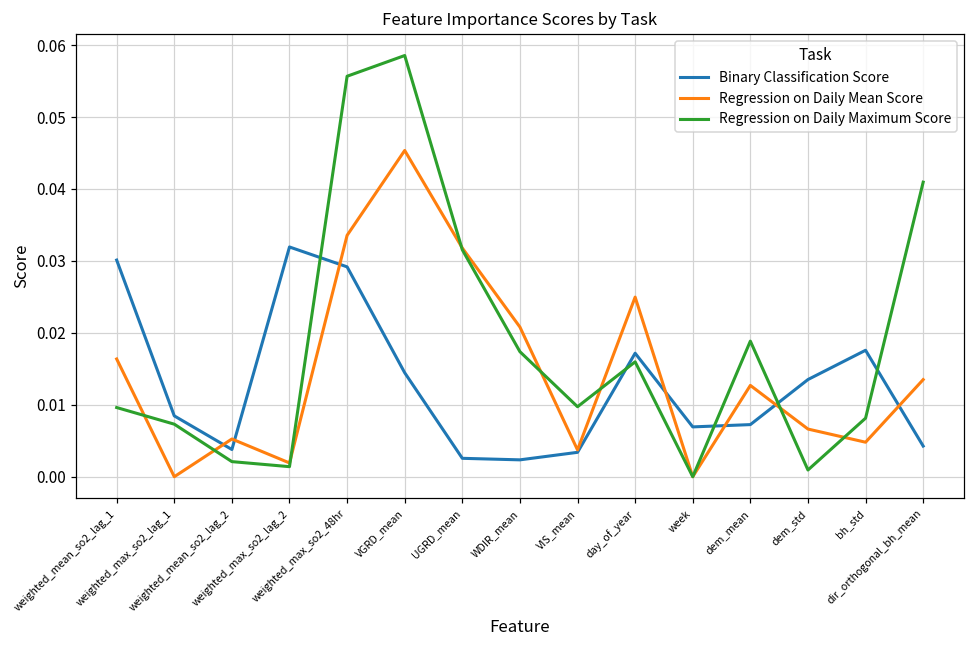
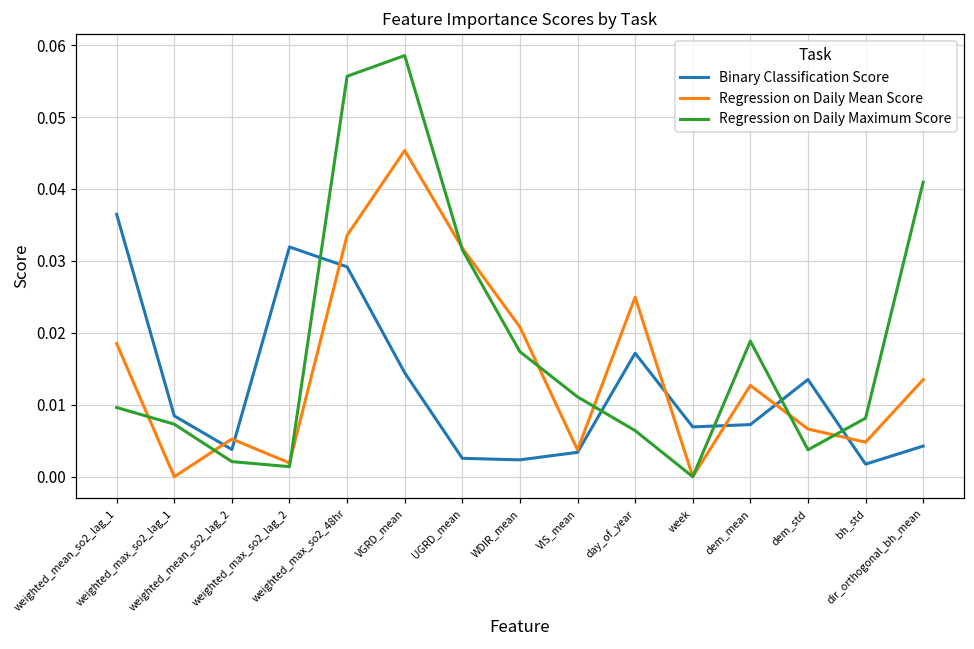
  {
    "Binary Classification Score": {
-     "weighted_mean_so2_lag_1": 0.030,
+     "weighted_mean_so2_lag_1": 0.036,
      "weighted_max_so2_lag_1": 0.008,
      "weighted_mean_so2_lag_2": 0.004,
      "weighted_max_so2_lag_2": 0.032,
      "weighted_max_so2_48hr": 0.029,
      "VGRD_mean": 0.014,
      "UGRD_mean": 0.003,
      "WDIR_mean": 0.002,
      "day_of_year": 0.017,
      "week": 0.007,
      "dem_mean": 0.007,
      "dem_std": 0.014,
-     "bh_std": 0.018,
+     "bh_std": 0.002,
      "dir_orthogonal_bh_mean": 0.004
    },
    "Regression on Daily Mean Score": {
-     "weighted_mean_so2_lag_1": 0.016,
+     "weighted_mean_so2_lag_1": 0.019,
      "weighted_max_so2_lag_1": 0.000,
      "weighted_mean_so2_lag_2": 0.005,
      "weighted_max_so2_lag_2": 0.002,
      "weighted_max_so2_48hr": 0.034,
      "VGRD_mean": 0.045,
      "WDIR_mean": 0.021,
      "day_of_year": 0.025,
      "dem_mean": 0.013,
      "dem_std": 0.007,
      "bh_std": 0.005,
      "dir_orthogonal_bh_mean": 0.013
    },
    "Regression on Daily Maximum Score": {
      "weighted_mean_so2_lag_1": 0.010,
      "weighted_max_so2_lag_1": 0.007,
      "weighted_mean_so2_lag_2": 0.002,
      "weighted_max_so2_lag_2": 0.001,
      "weighted_max_so2_48hr": 0.056,
      "VGRD_mean": 0.059,
      "WDIR_mean": 0.017,
-     "VIS_mean": 0.010,
-     "day_of_year": 0.016,
+     "VIS_mean": 0.011,
+     "day_of_year": 0.006,
      "dem_mean": 0.019,
-     "dem_std": 0.001,
+     "dem_std": 0.004,
      "bh_std": 0.008,
      "dir_orthogonal_bh_mean": 0.041
    }
  }
